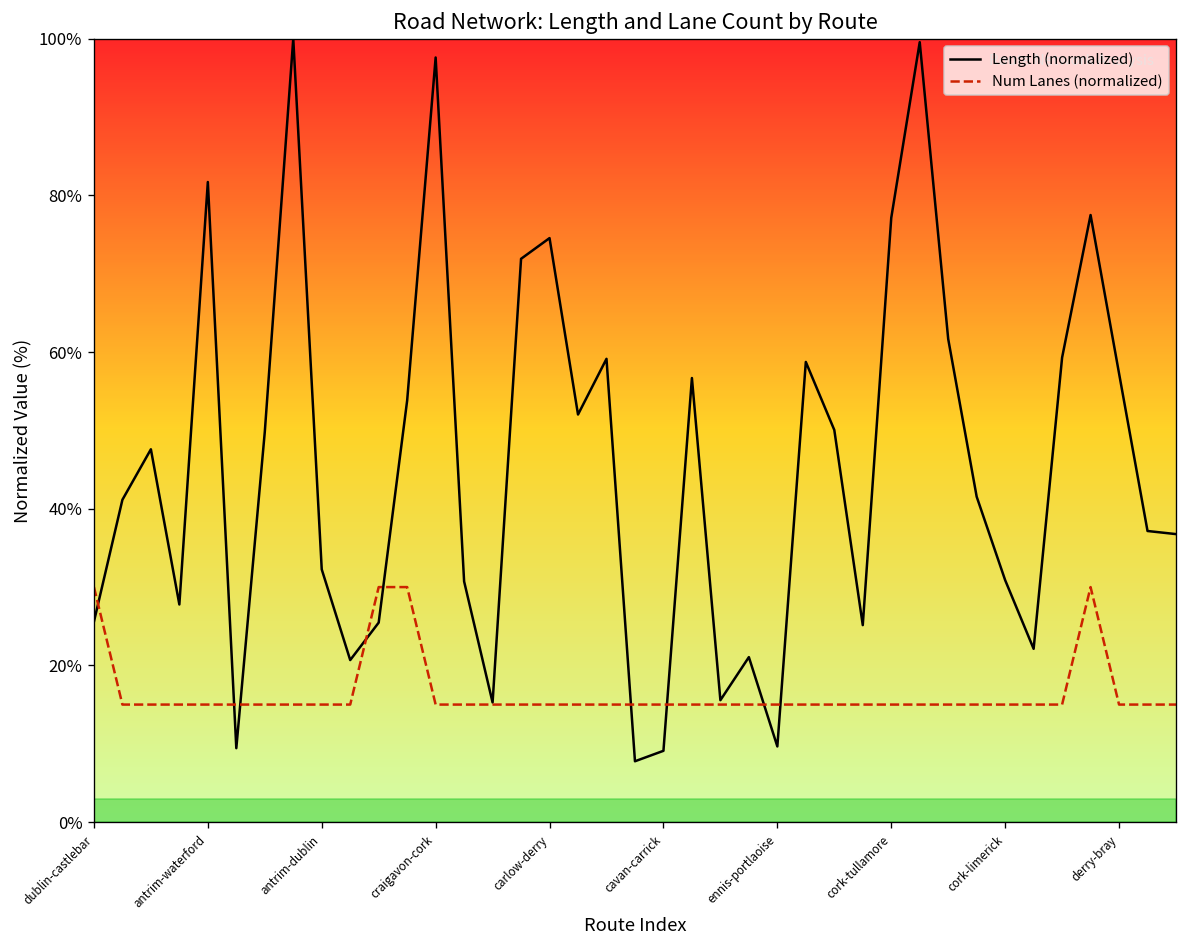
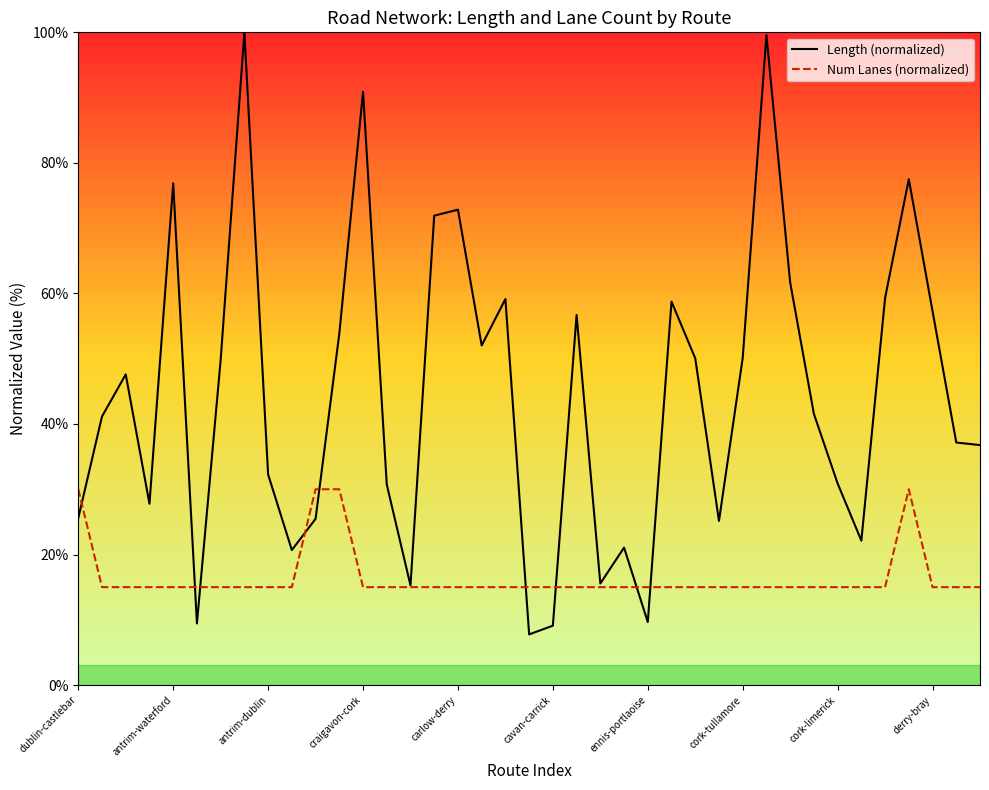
  {
    "Length (normalized)": {
      "dublin-castlebar": "26%",
-     "antrim-waterford": "82%",
+     "antrim-waterford": "77%",
      "antrim-dublin": "32%",
-     "craigavon-cork": "98%",
-     "carlow-derry": "75%",
+     "craigavon-cork": "91%",
+     "carlow-derry": "73%",
      "cavan-carrick": "9%",
      "ennis-portlaoise": "10%",
-     "cork-tullamore": "77%",
+     "cork-tullamore": "50%",
      "cork-limerick": "31%",
      "derry-bray": "57%"
    },
    "Num Lanes (normalized)": {
      "dublin-castlebar": "30%",
      "antrim-waterford": "15%",
      "antrim-dublin": "15%",
      "craigavon-cork": "15%",
      "carlow-derry": "15%",
      "cavan-carrick": "15%",
      "ennis-portlaoise": "15%",
      "cork-tullamore": "15%",
      "cork-limerick": "15%",
      "derry-bray": "15%"
    }
  }
